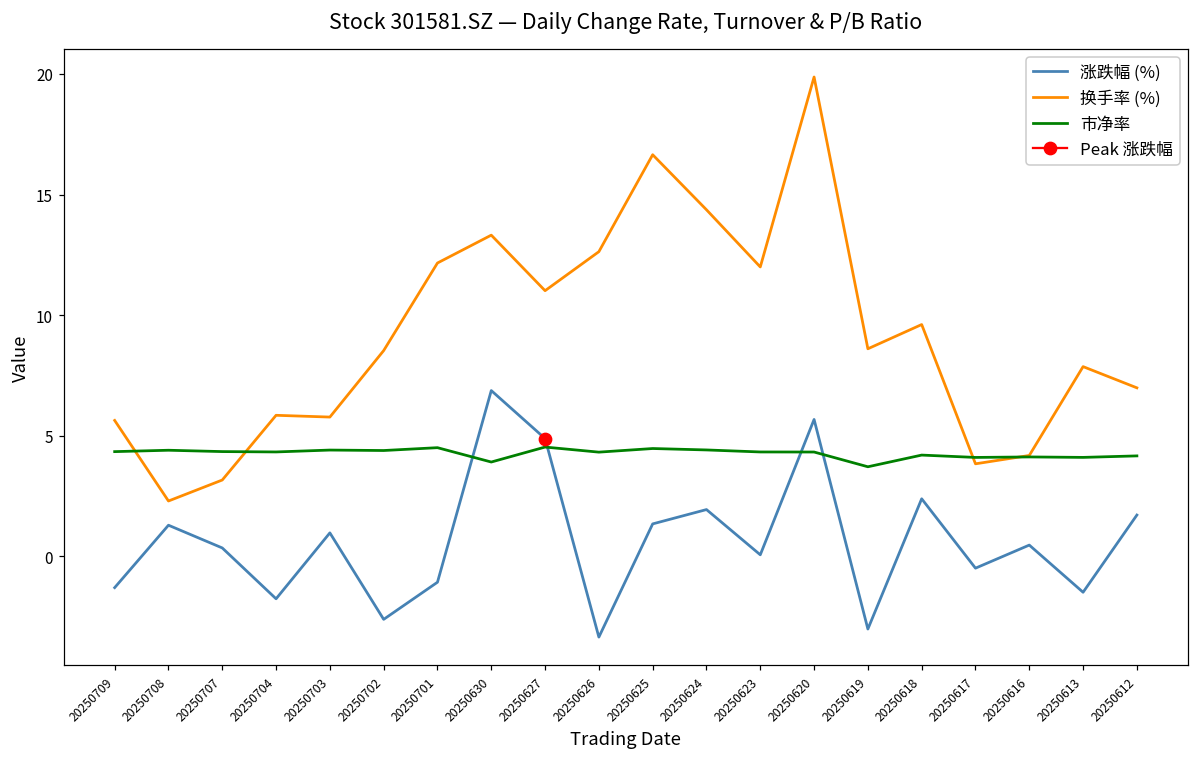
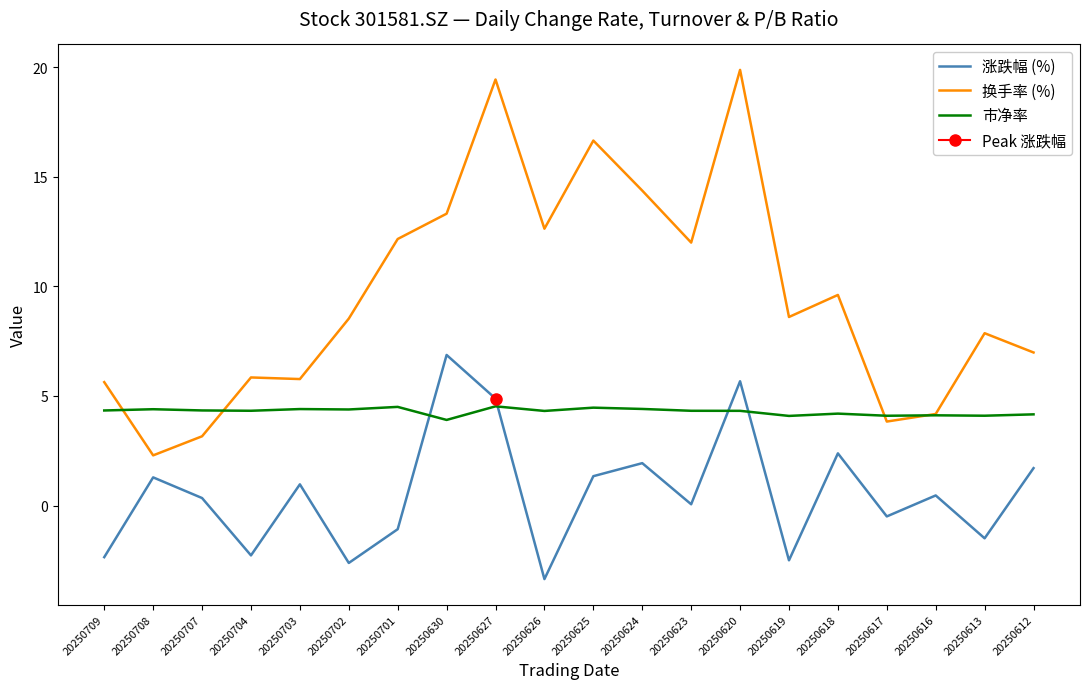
  {
    "涨跌幅 (%)": {
-     "20250709": -1.3,
+     "20250709": -2.4,
      "20250708": 1.3,
      "20250707": 0.3,
-     "20250704": -1.8,
+     "20250704": -2.3,
      "20250703": 1.0,
      "20250702": -2.6,
      "20250701": -1.1,
      "20250630": 6.9,
      "20250626": -3.4,
      "20250625": 1.3,
      "20250624": 1.9,
      "20250623": 0.1,
      "20250620": 5.7,
-     "20250619": -3.0,
+     "20250619": -2.5,
      "20250618": 2.4,
      "20250617": -0.5,
      "20250616": 0.5,
      "20250613": -1.5,
      "20250612": 1.7
    },
    "换手率 (%)": {
      "20250709": 5.6,
      "20250708": 2.3,
      "20250707": 3.2,
      "20250704": 5.8,
      "20250703": 5.8,
      "20250702": 8.5,
      "20250701": 12.2,
      "20250630": 13.3,
-     "20250627": 11.0,
+     "20250627": 19.4,
      "20250626": 12.6,
      "20250625": 16.7,
      "20250624": 14.4,
      "20250623": 12.0,
      "20250620": 19.9,
      "20250619": 8.6,
      "20250618": 9.6,
      "20250617": 3.8,
      "20250613": 7.9,
      "20250612": 7.0
    },
    "市净率": {
      "20250709": 4.3,
      "20250708": 4.4,
      "20250707": 4.3,
      "20250704": 4.3,
      "20250703": 4.4,
      "20250702": 4.4,
      "20250701": 4.5,
      "20250630": 3.9,
      "20250627": 4.5,
      "20250626": 4.3,
      "20250625": 4.5,
      "20250624": 4.4,
      "20250623": 4.3,
      "20250620": 4.3,
-     "20250619": 3.7,
+     "20250619": 4.1,
      "20250618": 4.2,
      "20250617": 4.1,
      "20250613": 4.1,
      "20250612": 4.2
    }
  }
